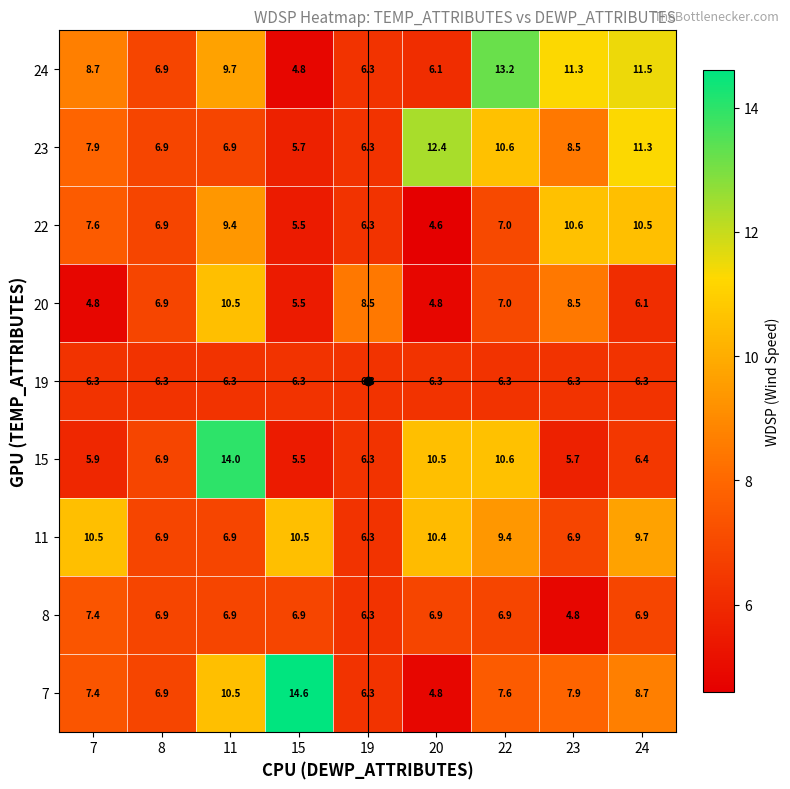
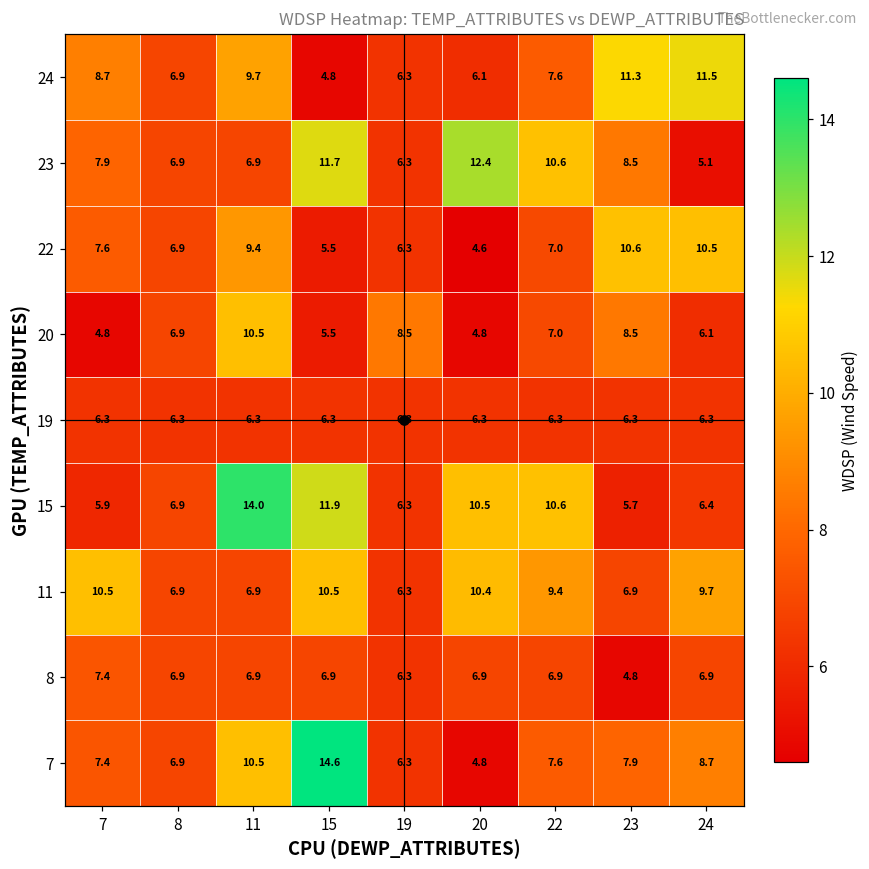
  {
    "24": {
      "7": 8.7,
      "8": 6.9,
      "11": 9.7,
      "15": 4.8,
      "19": 6.3,
      "20": 6.1,
-     "22": 13.2,
+     "22": 7.6,
      "23": 11.3,
      "24": 11.5
    },
    "23": {
      "7": 7.9,
      "8": 6.9,
      "11": 6.9,
-     "15": 5.7,
+     "15": 11.7,
      "19": 6.3,
      "20": 12.4,
      "22": 10.6,
      "23": 8.5,
-     "24": 11.3
+     "24": 5.1
    },
    "22": {
      "7": 7.6,
      "8": 6.9,
      "11": 9.4,
      "15": 5.5,
      "19": 6.3,
      "20": 4.6,
      "22": 7.0,
      "23": 10.6,
      "24": 10.5
    },
    "20": {
      "7": 4.8,
      "8": 6.9,
      "11": 10.5,
      "15": 5.5,
      "19": 8.5,
      "20": 4.8,
      "22": 7.0,
      "23": 8.5,
      "24": 6.1
    },
    "19": {
      "7": 6.3,
      "8": 6.3,
      "11": 6.3,
      "15": 6.3,
      "20": 6.3,
      "22": 6.3,
      "23": 6.3,
      "24": 6.3
    },
    "15": {
      "7": 5.9,
      "8": 6.9,
      "11": 14.0,
-     "15": 5.5,
+     "15": 11.9,
      "19": 6.3,
      "20": 10.5,
      "22": 10.6,
      "23": 5.7,
      "24": 6.4
    },
    "11": {
      "7": 10.5,
      "8": 6.9,
      "11": 6.9,
      "15": 10.5,
      "19": 6.3,
      "20": 10.4,
      "22": 9.4,
      "23": 6.9,
      "24": 9.7
    },
    "8": {
      "7": 7.4,
      "8": 6.9,
      "11": 6.9,
      "15": 6.9,
      "19": 6.3,
      "20": 6.9,
      "22": 6.9,
      "23": 4.8,
      "24": 6.9
    },
    "7": {
      "7": 7.4,
      "8": 6.9,
      "11": 10.5,
      "15": 14.6,
      "19": 6.3,
      "20": 4.8,
      "22": 7.6,
      "23": 7.9,
      "24": 8.7
    }
  }
